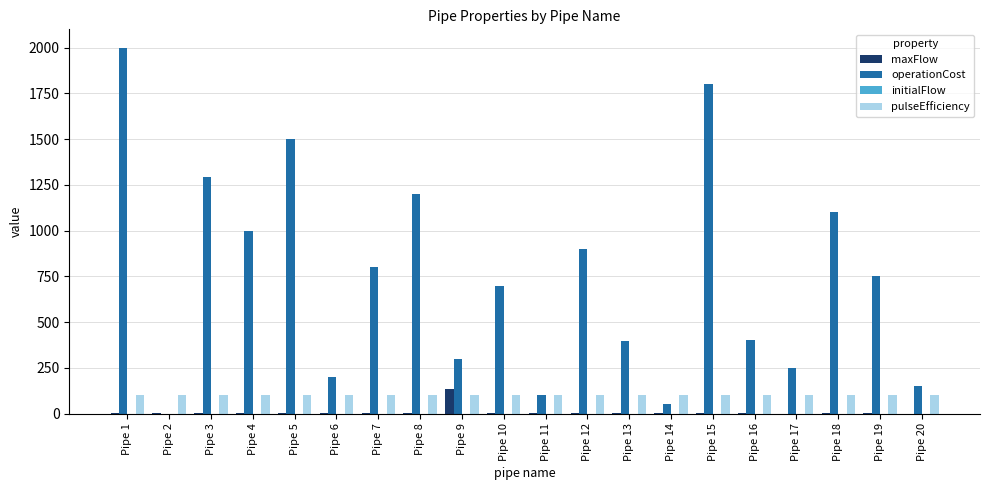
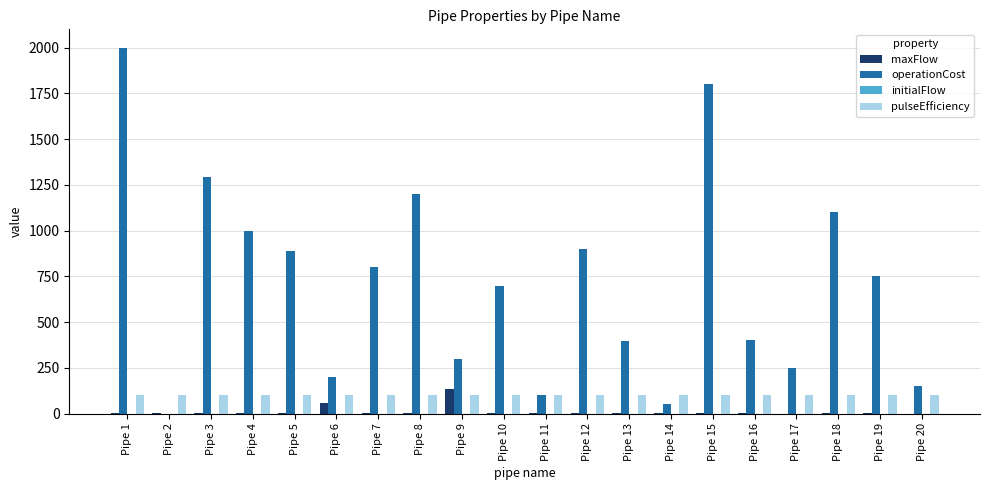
  {
    "maxFlow": {
-     "Pipe 6": 0,
+     "Pipe 6": 60,
      "Pipe 9": 130
    },
    "operationCost": {
      "Pipe 1": 2000,
      "Pipe 2": 0,
      "Pipe 3": 1300,
      "Pipe 4": 1000,
-     "Pipe 5": 1500,
+     "Pipe 5": 890,
      "Pipe 6": 200,
      "Pipe 7": 800,
      "Pipe 8": 1200,
      "Pipe 9": 300,
      "Pipe 10": 700,
      "Pipe 11": 100,
      "Pipe 12": 900,
      "Pipe 13": 400,
      "Pipe 14": 50,
      "Pipe 15": 1800,
      "Pipe 16": 400,
      "Pipe 17": 250,
      "Pipe 18": 1100,
      "Pipe 19": 750,
      "Pipe 20": 150
    },
    "initialFlow": {
      "Pipe 1": 0,
      "Pipe 7": 0,
      "Pipe 11": 0
    },
    "pulseEfficiency": {
      "Pipe 1": 100,
      "Pipe 2": 100,
      "Pipe 3": 100,
      "Pipe 4": 100,
      "Pipe 5": 100,
      "Pipe 6": 100,
      "Pipe 7": 100,
      "Pipe 8": 100,
      "Pipe 9": 100,
      "Pipe 10": 100,
      "Pipe 11": 100,
      "Pipe 12": 100,
      "Pipe 13": 100,
      "Pipe 14": 100,
      "Pipe 15": 100,
      "Pipe 16": 100,
      "Pipe 17": 100,
      "Pipe 18": 100,
      "Pipe 19": 100,
      "Pipe 20": 100
    }
  }
